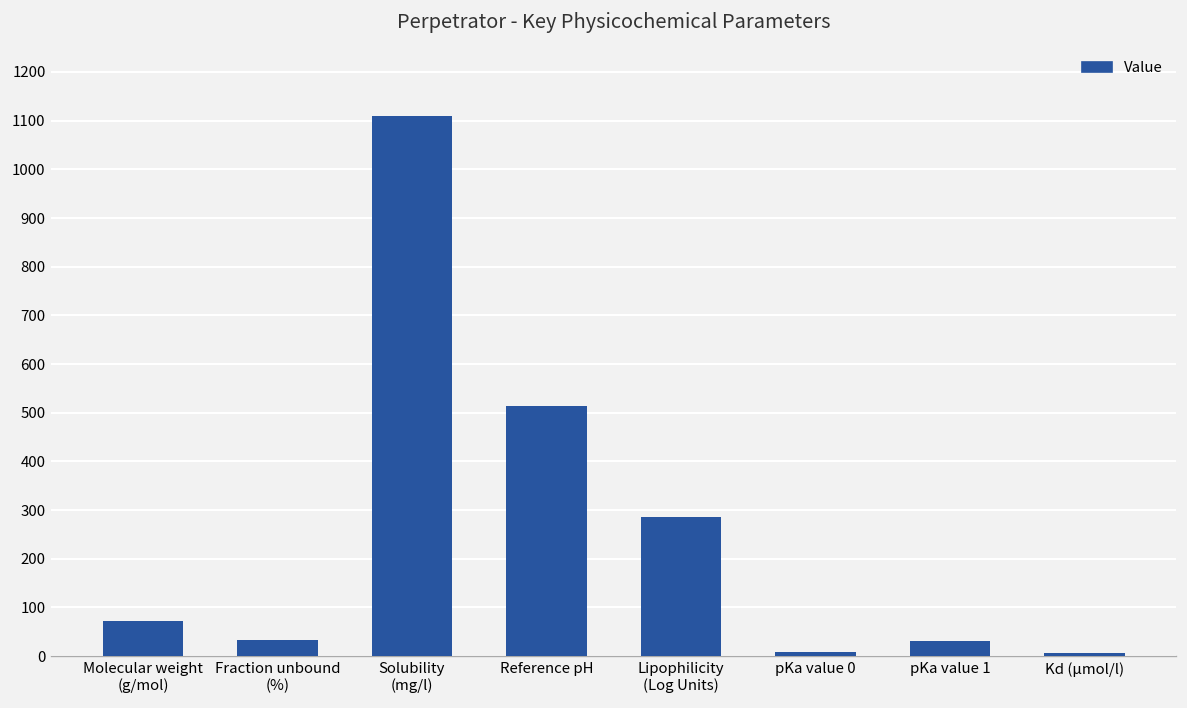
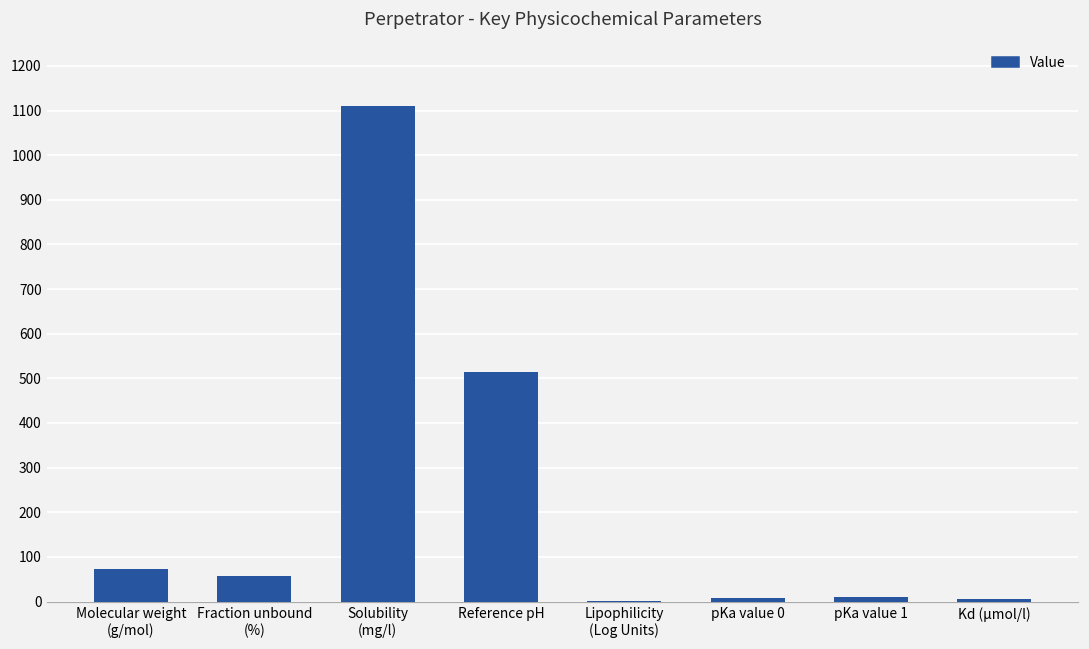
  {
    "Molecular weight (g/mol)": 70,
-   "Fraction unbound (%)": 30,
+   "Fraction unbound (%)": 60,
    "Solubility (mg/l)": 1110,
    "Reference pH": 510,
-   "Lipophilicity (Log Units)": 280,
+   "Lipophilicity (Log Units)": 0,
    "pKa value 0": 10,
-   "pKa value 1": 30,
+   "pKa value 1": 10,
    "Kd (µmol/l)": 10
  }
